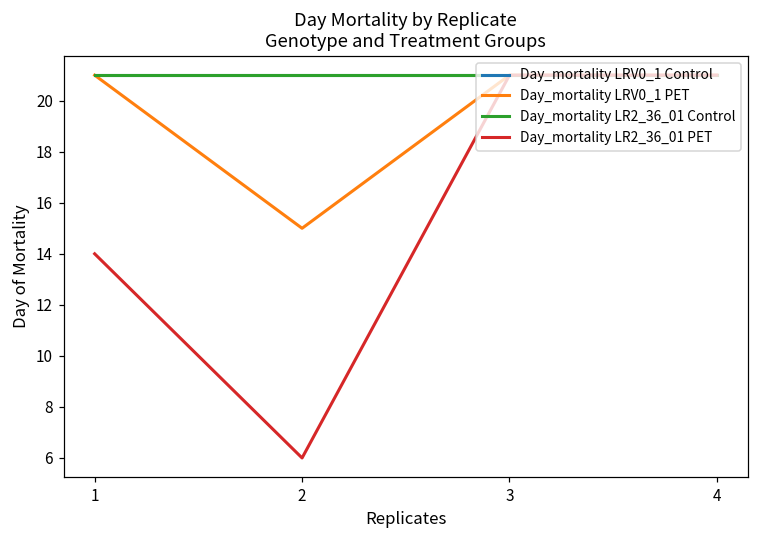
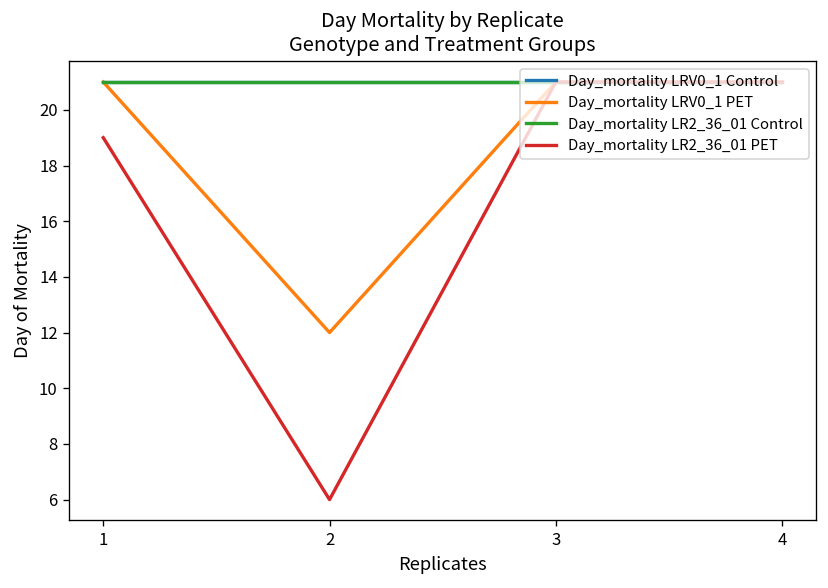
  {
    "Day_mortality LR2_36_01 Control": {
      "2": 21
    },
    "Day_mortality LRV0_1 PET": {
-     "2": 15
+     "2": 12
    },
    "Day_mortality LR2_36_01 PET": {
-     "1": 14,
+     "1": 19,
      "2": 6
    }
  }
